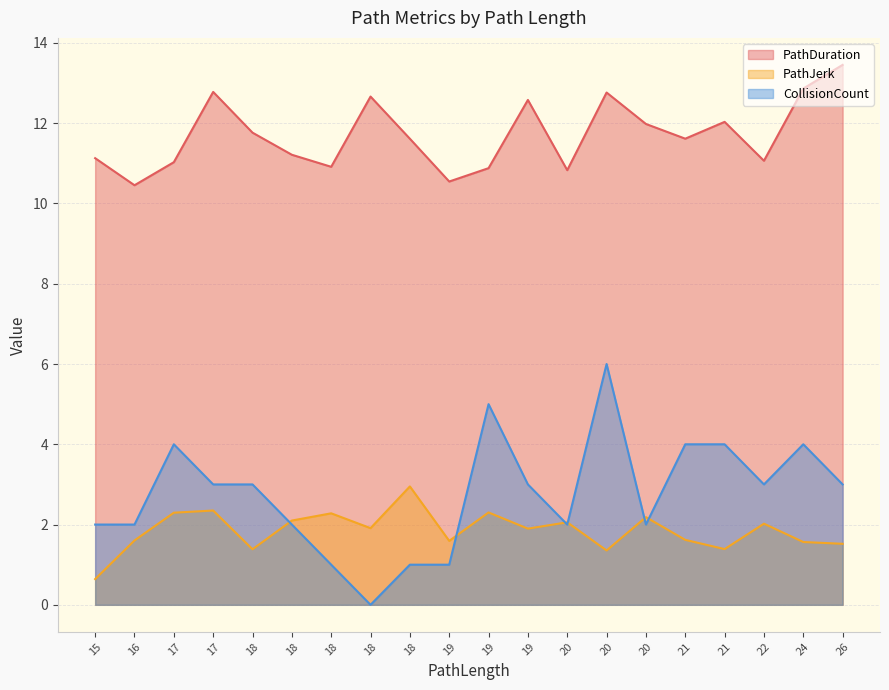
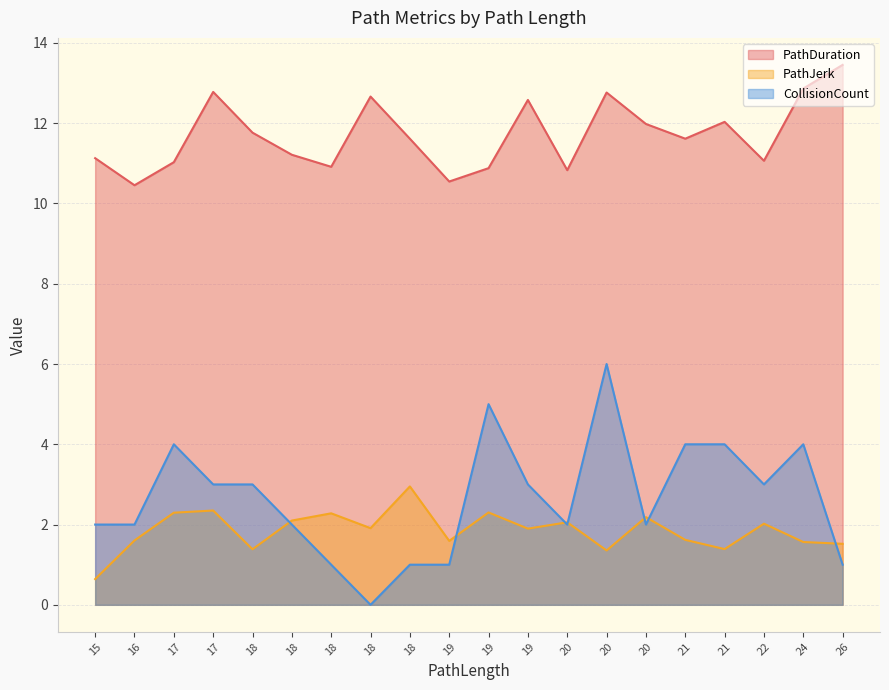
  {
    "PathDuration": {
      "15": 11.1,
      "16": 10.5,
      "22": 11.1
    },
    "PathJerk": {
      "15": 0.6,
      "16": 1.6,
      "22": 2,
      "24": 1.6,
      "26": 1.5
    },
    "CollisionCount": {
      "15": 2,
      "16": 2,
      "22": 3,
      "24": 4,
-     "26": 3
+     "26": 1
    }
  }
